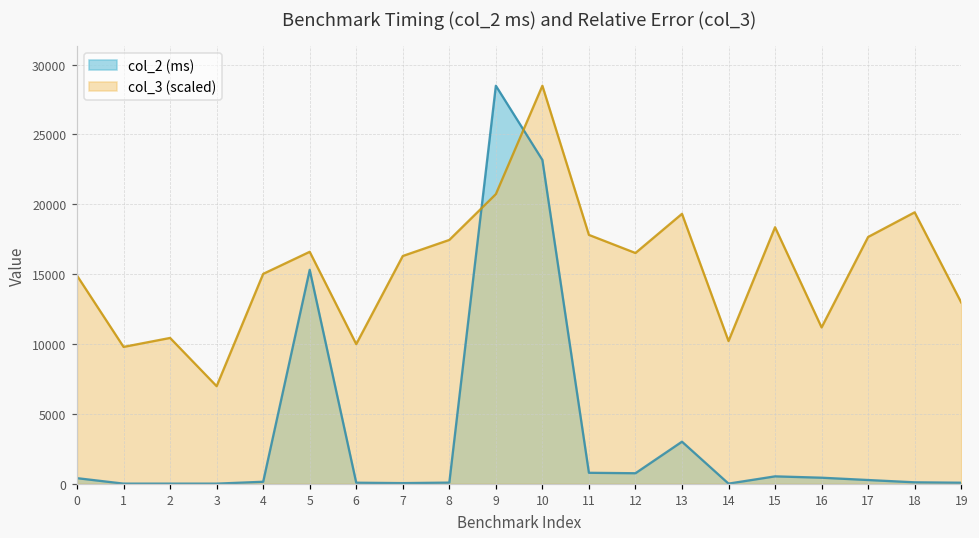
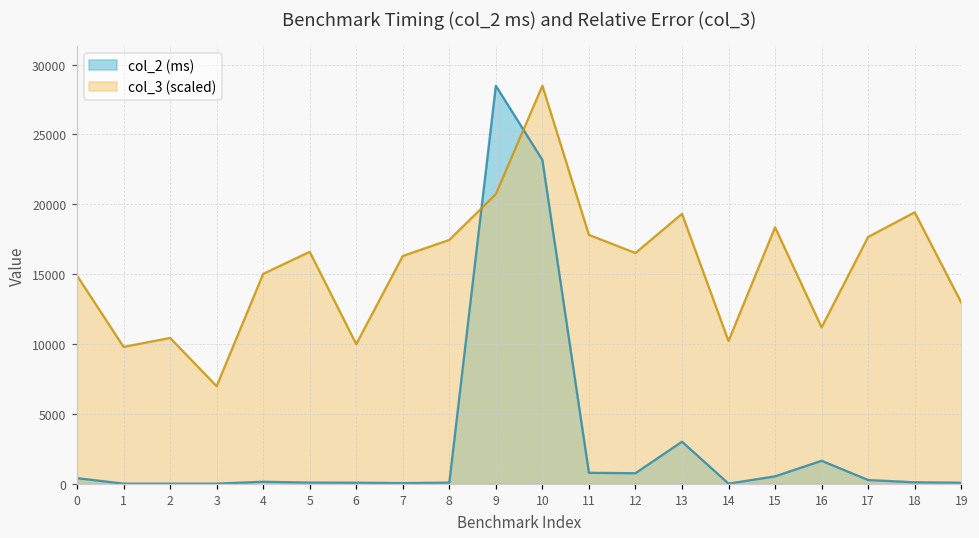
  {
    "col_2 (ms)": {
      "0": 400,
      "1": 0,
      "2": 0,
      "3": 0,
      "4": 100,
-     "5": 15300,
+     "5": 100,
      "6": 100,
      "7": 100,
      "8": 100,
      "9": 28500,
      "10": 23200,
      "11": 800,
      "12": 800,
      "13": 3000,
      "14": 0,
      "15": 500,
-     "16": 400,
+     "16": 1600,
      "17": 300,
      "18": 100,
      "19": 100
    },
    "col_3 (scaled)": {
      "0": 14900,
      "1": 9800,
      "2": 10400,
      "3": 7000,
      "4": 15000,
      "5": 16600,
      "6": 10000,
      "7": 16300,
      "8": 17500,
      "9": 20700,
      "10": 28500,
      "11": 17800,
      "12": 16500,
      "13": 19300,
      "14": 10200,
      "15": 18400,
      "16": 11200,
      "17": 17700,
      "18": 19400,
      "19": 13000
    }
  }
